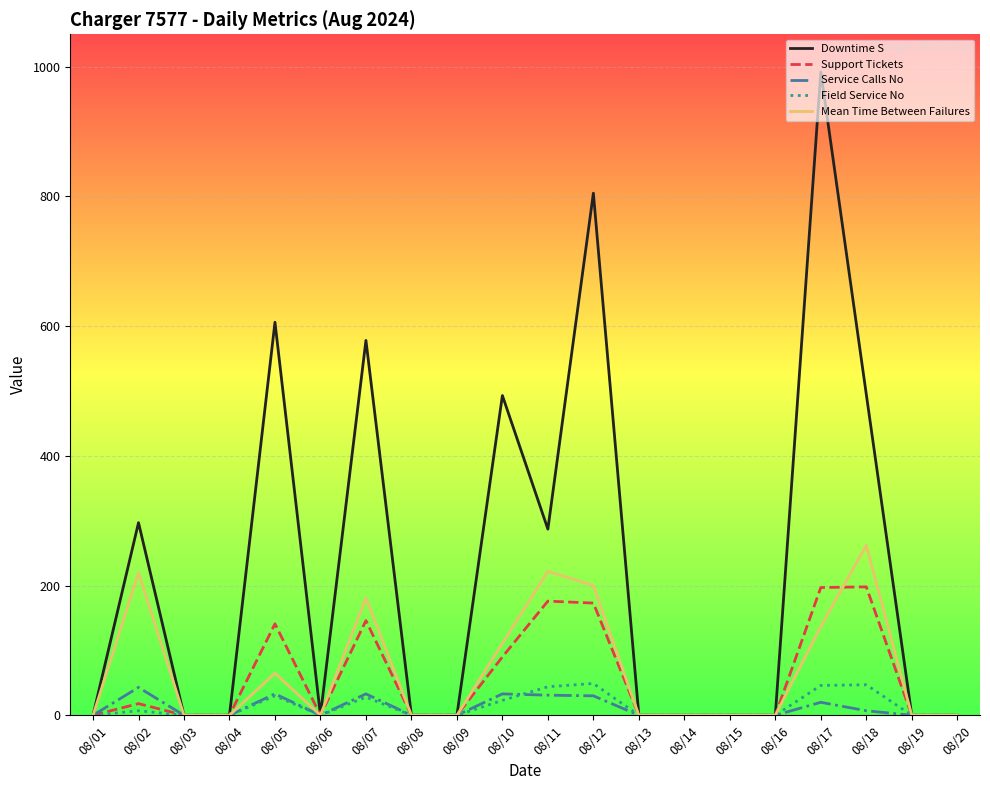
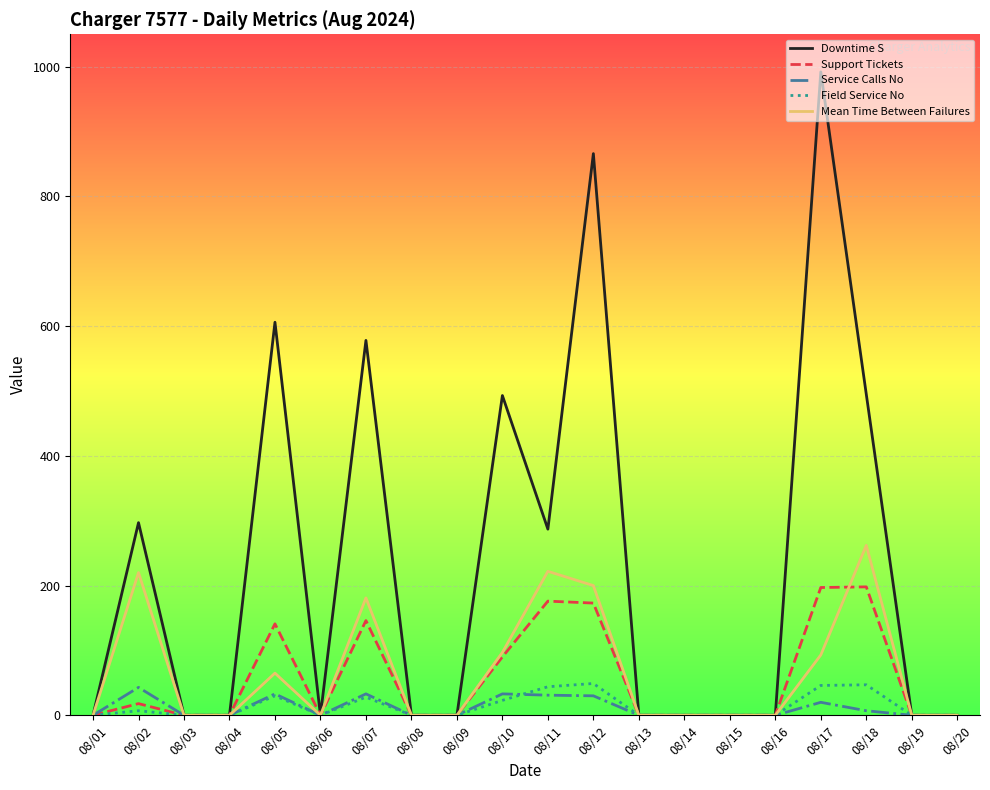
  {
    "Downtime S": {
      "08/02": 300,
      "08/05": 610,
      "08/07": 580,
      "08/10": 490,
      "08/11": 290,
-     "08/12": 810,
+     "08/12": 870,
      "08/18": 500
    },
    "Support Tickets": {
      "08/02": 20,
      "08/05": 140,
      "08/07": 150,
      "08/10": 90,
      "08/11": 180,
      "08/12": 170,
      "08/17": 200,
      "08/18": 200
    },
    "Mean Time Between Failures": {
      "08/02": 220,
      "08/05": 70,
      "08/07": 180,
-     "08/10": 110,
+     "08/10": 100,
      "08/11": 220,
      "08/12": 200,
-     "08/17": 140,
+     "08/17": 90,
      "08/18": 260
    }
  }
